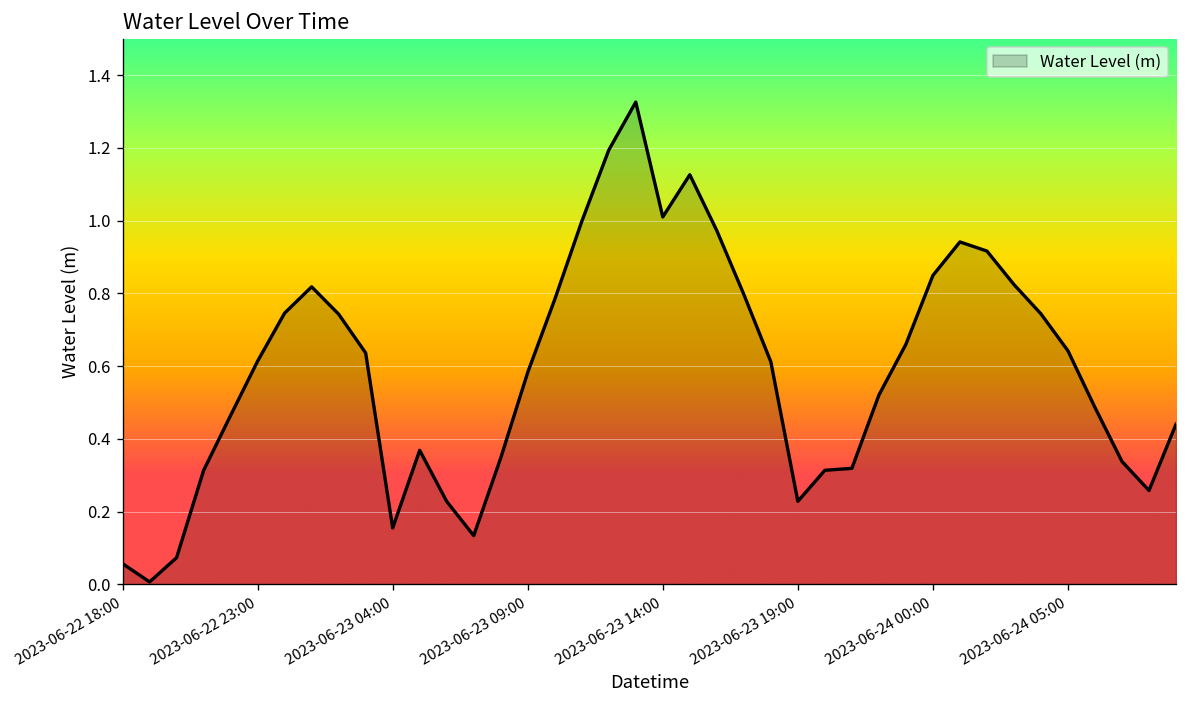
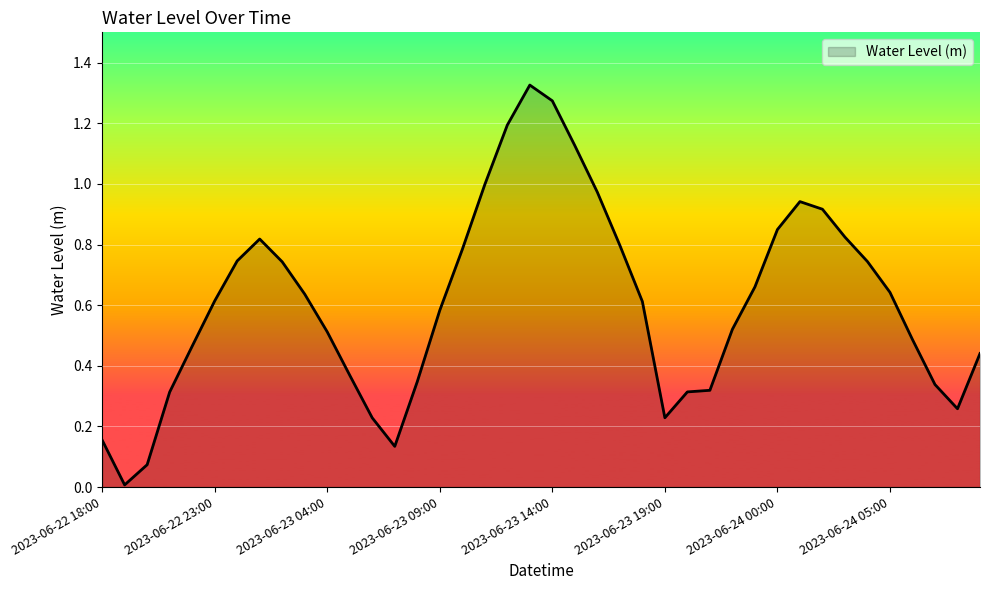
  {
-   "2023-06-22 18:00": 0.06,
+   "2023-06-22 18:00": 0.16,
    "2023-06-22 23:00": 0.61,
-   "2023-06-23 04:00": 0.16,
+   "2023-06-23 04:00": 0.51,
    "2023-06-23 09:00": 0.58,
-   "2023-06-23 14:00": 1.01,
+   "2023-06-23 14:00": 1.27,
    "2023-06-23 19:00": 0.23,
    "2023-06-24 00:00": 0.85,
    "2023-06-24 05:00": 0.64
  }
